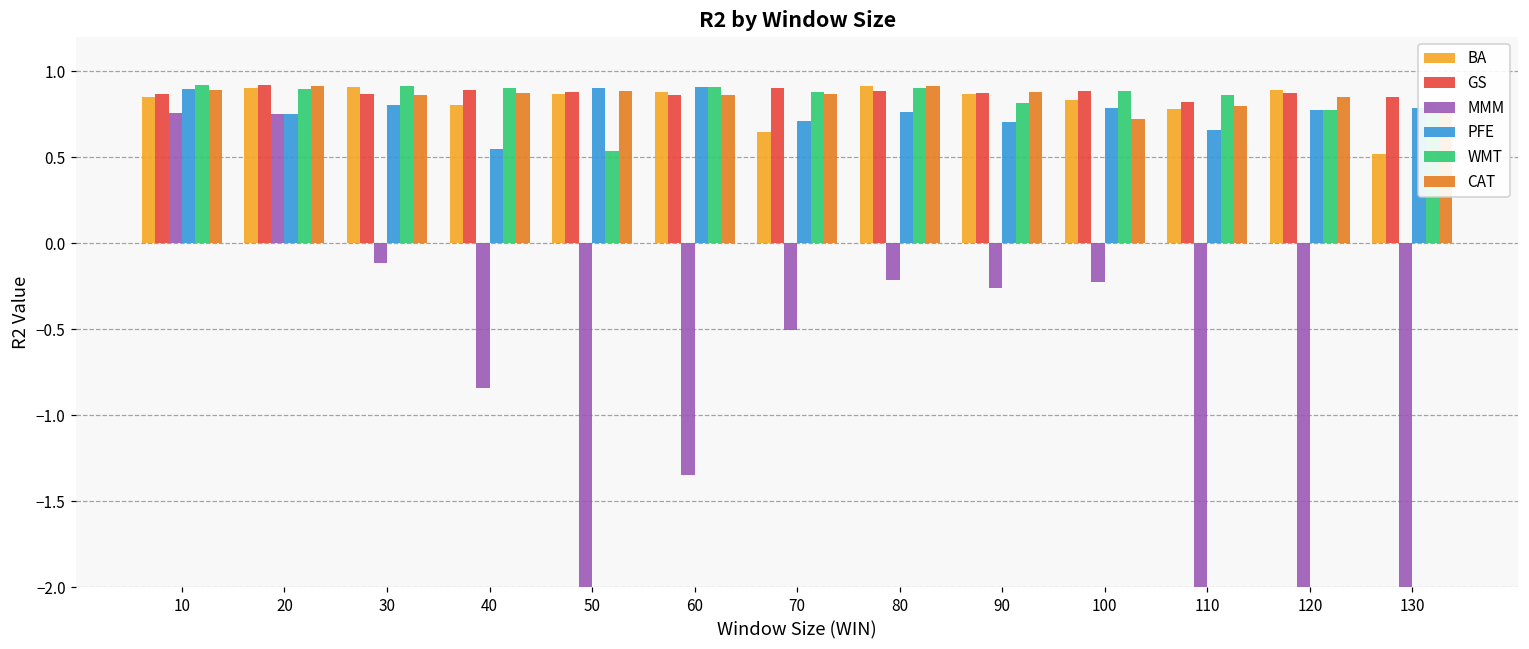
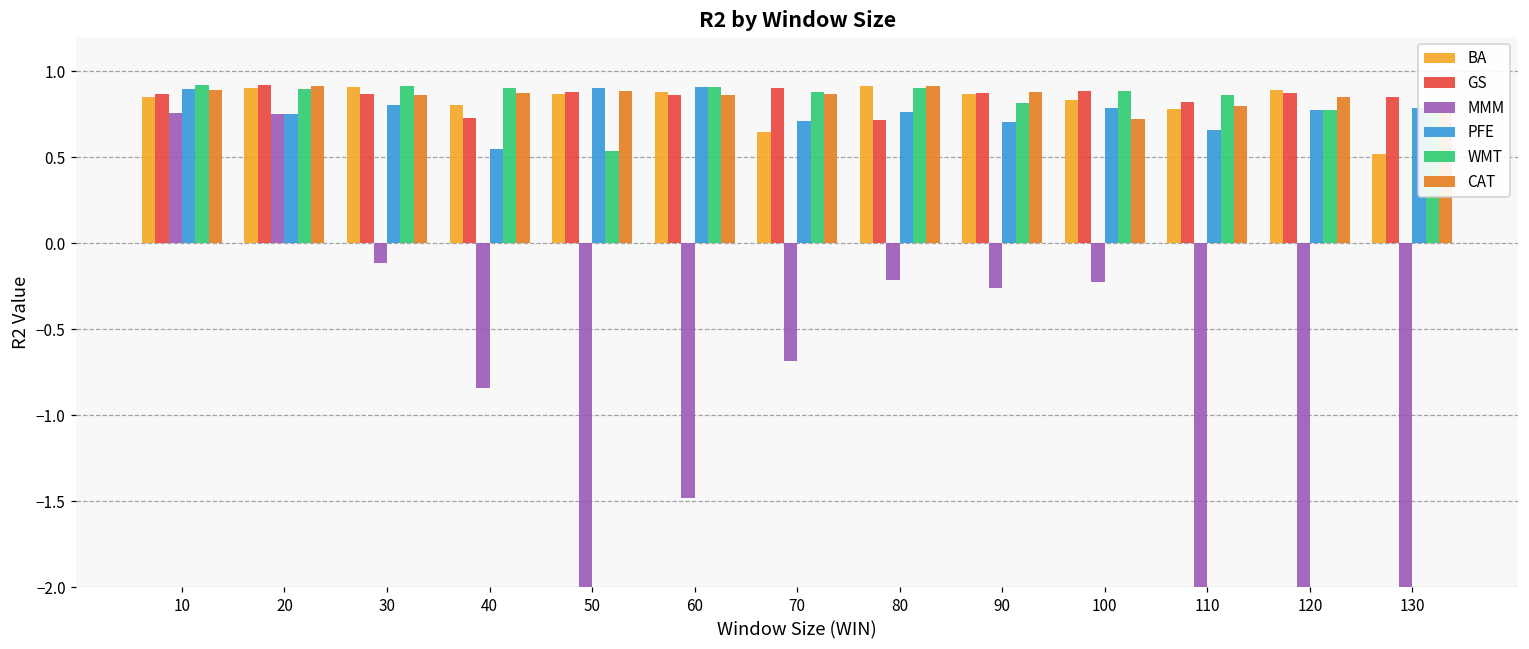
  {
    "GS": {
      "10": 0.86,
      "20": 0.92,
      "30": 0.87,
-     "40": 0.89,
+     "40": 0.73,
      "50": 0.88,
      "60": 0.86,
      "70": 0.90,
-     "80": 0.88,
+     "80": 0.72,
      "90": 0.87,
      "100": 0.88,
      "110": 0.82,
      "120": 0.88,
      "130": 0.85
    },
    "MMM": {
      "10": 0.76,
      "20": 0.75,
      "30": -0.11,
      "40": -0.84,
-     "60": -1.35,
-     "70": -0.50,
+     "60": -1.48,
+     "70": -0.69,
      "80": -0.21,
      "90": -0.26,
      "100": -0.23
    },
    "PFE": {
      "10": 0.89,
      "20": 0.75,
      "30": 0.80,
      "40": 0.55,
      "50": 0.90,
      "60": 0.91,
      "70": 0.71,
      "80": 0.76,
      "90": 0.71,
      "100": 0.79,
      "110": 0.66,
      "120": 0.78
    },
    "WMT": {
      "10": 0.92,
      "20": 0.89,
      "30": 0.91,
      "40": 0.90,
      "50": 0.54,
      "60": 0.91,
      "70": 0.88,
      "80": 0.90,
      "90": 0.82,
      "100": 0.89,
      "110": 0.86,
      "120": 0.78
    }
  }
